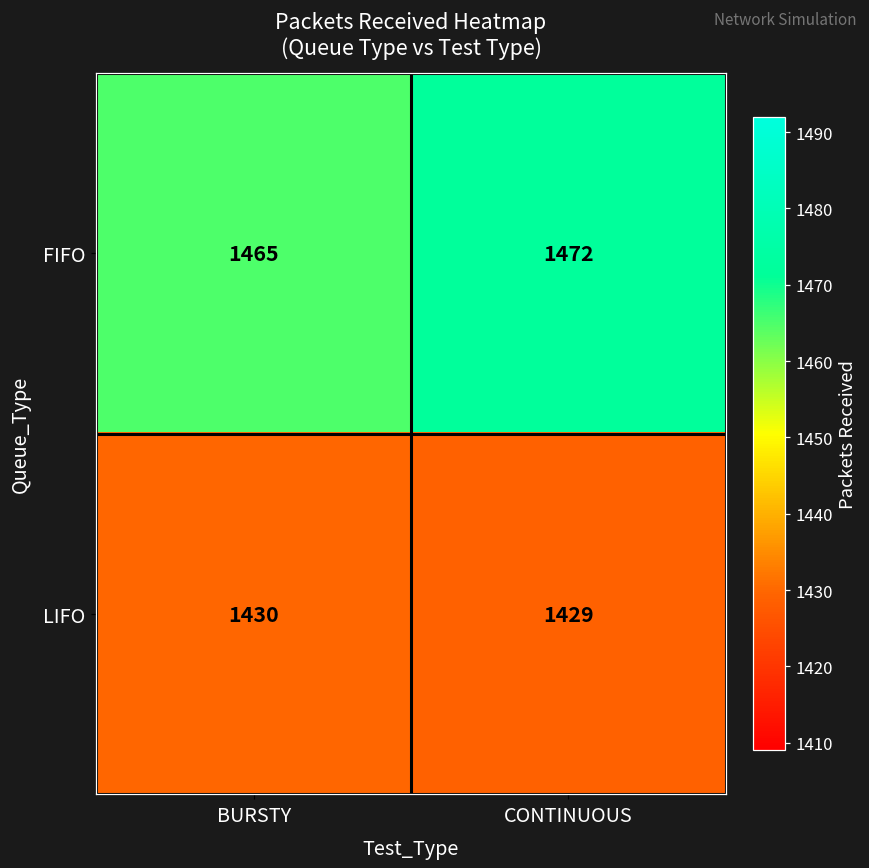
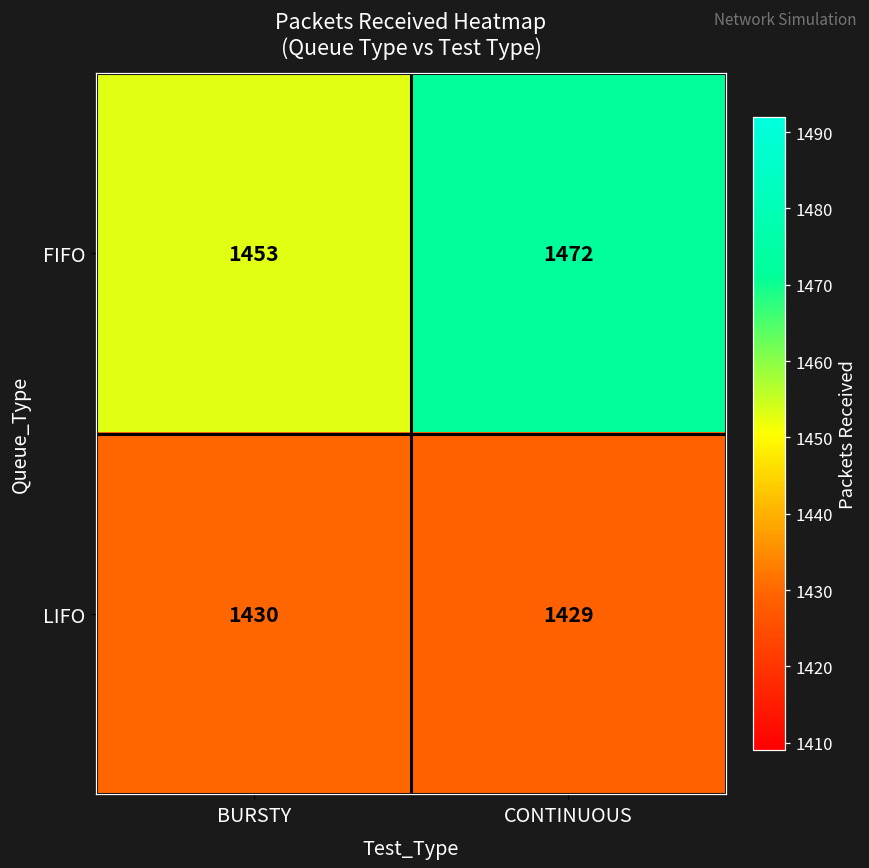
  {
    "FIFO": {
-     "BURSTY": 1465,
+     "BURSTY": 1453,
      "CONTINUOUS": 1472
    },
    "LIFO": {
      "BURSTY": 1430,
      "CONTINUOUS": 1429
    }
  }
